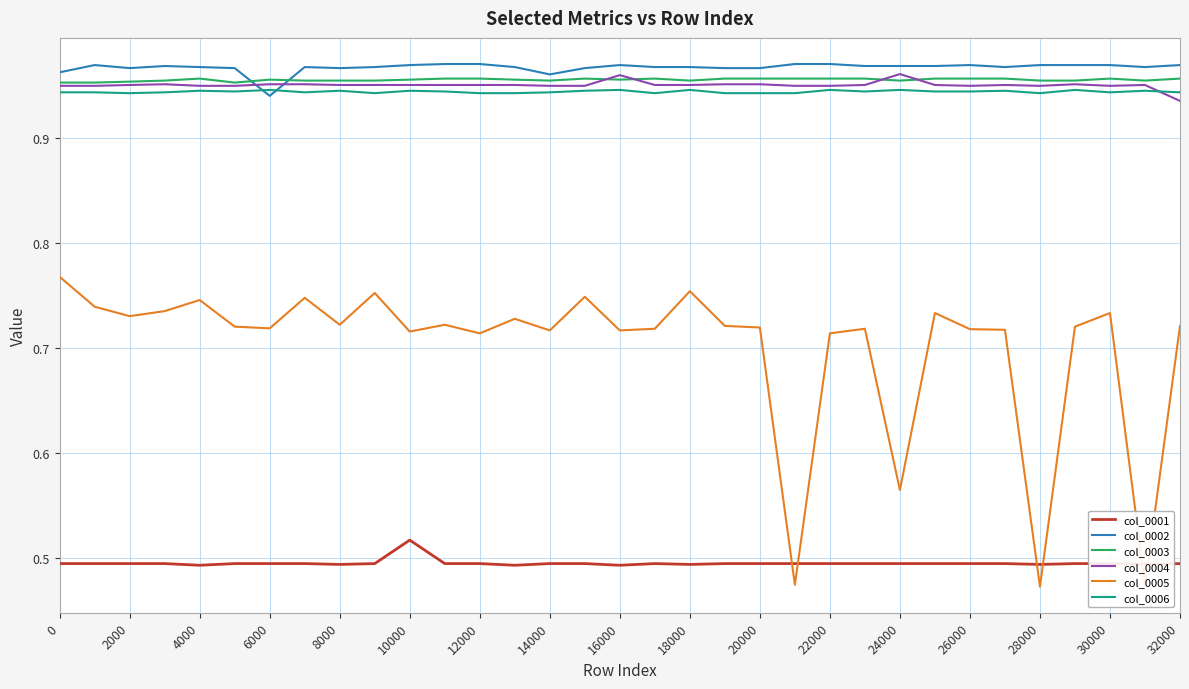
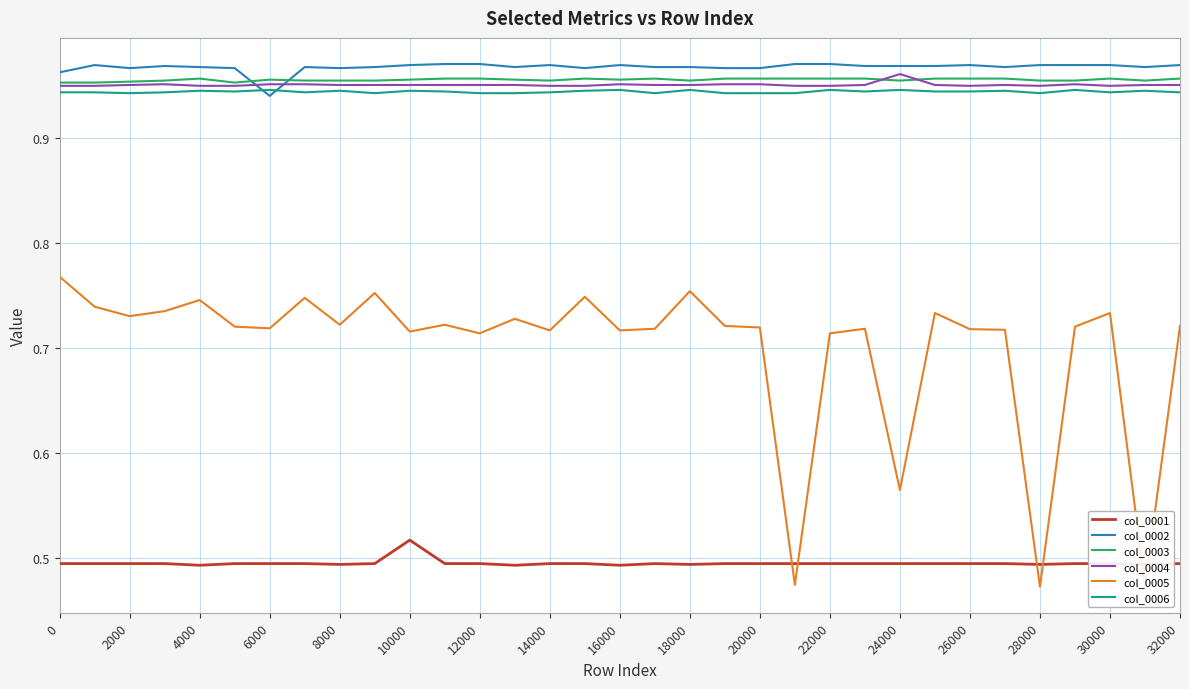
  {
    "col_0001": {
      "0": 0.494,
      "2000": 0.494,
      "4000": 0.493,
      "6000": 0.494,
      "8000": 0.493,
      "10000": 0.517,
      "12000": 0.494,
      "14000": 0.494,
      "16000": 0.493,
      "18000": 0.493,
      "20000": 0.494,
      "22000": 0.494,
      "24000": 0.494,
      "26000": 0.494,
      "28000": 0.493,
      "32000": 0.494
    },
    "col_0002": {
      "0": 0.963,
      "2000": 0.967,
      "4000": 0.968,
      "6000": 0.940,
      "8000": 0.967,
      "10000": 0.970,
      "12000": 0.971,
-     "14000": 0.961,
+     "14000": 0.970,
      "16000": 0.970,
      "18000": 0.968,
      "20000": 0.967,
      "22000": 0.971,
      "24000": 0.969,
      "26000": 0.970,
      "28000": 0.970,
      "30000": 0.970,
      "32000": 0.970
    },
    "col_0004": {
      "0": 0.950,
      "2000": 0.951,
      "4000": 0.950,
      "6000": 0.951,
      "8000": 0.951,
      "10000": 0.951,
      "12000": 0.951,
      "14000": 0.950,
-     "16000": 0.960,
+     "16000": 0.951,
      "18000": 0.951,
      "20000": 0.951,
      "22000": 0.950,
      "24000": 0.961,
      "26000": 0.950,
      "28000": 0.950,
      "30000": 0.950,
-     "32000": 0.936
+     "32000": 0.951
    },
    "col_0005": {
      "0": 0.768,
      "2000": 0.730,
      "4000": 0.746,
      "6000": 0.719,
      "8000": 0.722,
      "10000": 0.716,
      "12000": 0.714,
      "14000": 0.717,
      "16000": 0.717,
      "18000": 0.754,
      "20000": 0.719,
      "22000": 0.714,
      "24000": 0.564,
      "26000": 0.718,
      "28000": 0.472,
      "30000": 0.733,
      "32000": 0.721
    }
  }
